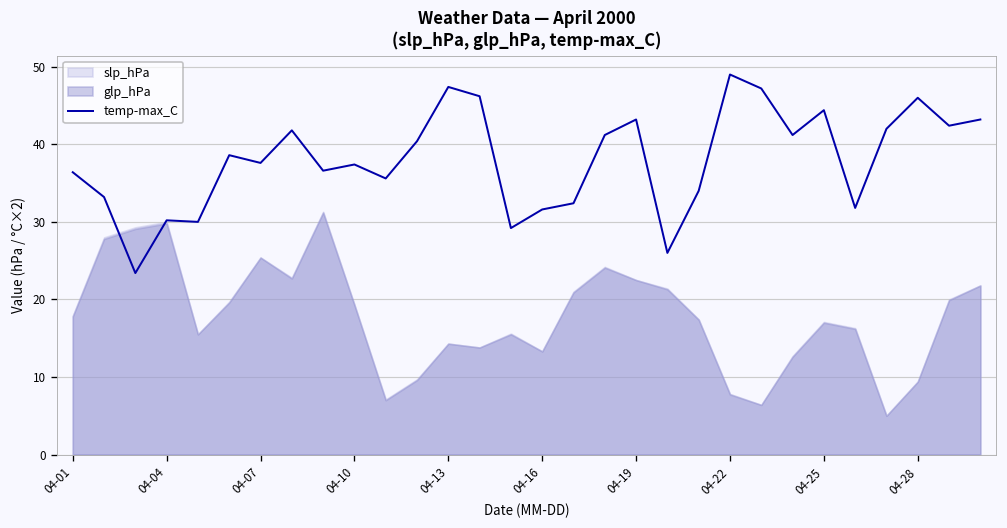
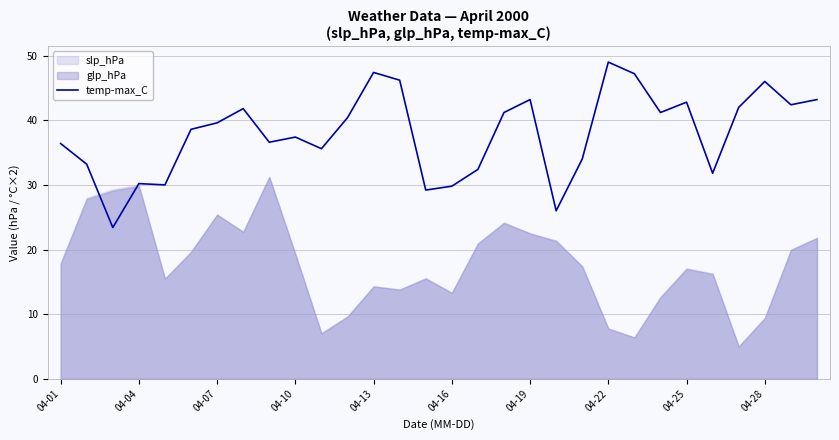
  {
    "temp-max_C": {
      "04-01": 36,
-     "04-07": 38,
+     "04-07": 40,
      "04-10": 37,
      "04-13": 47,
-     "04-16": 32,
+     "04-16": 30,
      "04-19": 43,
      "04-22": 49,
-     "04-25": 44,
+     "04-25": 43,
      "04-28": 46
    }
  }
